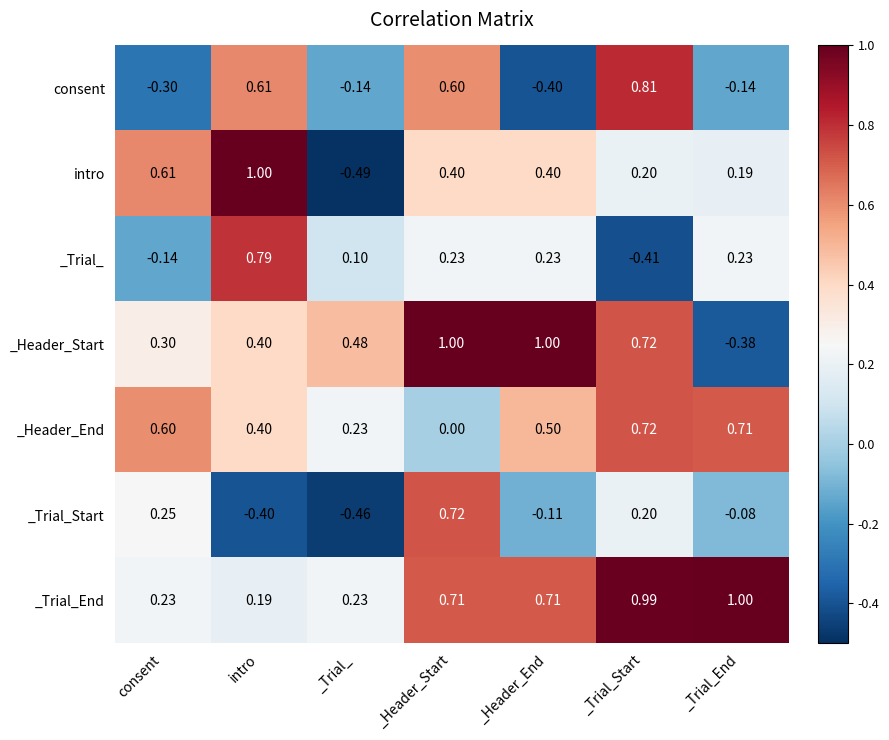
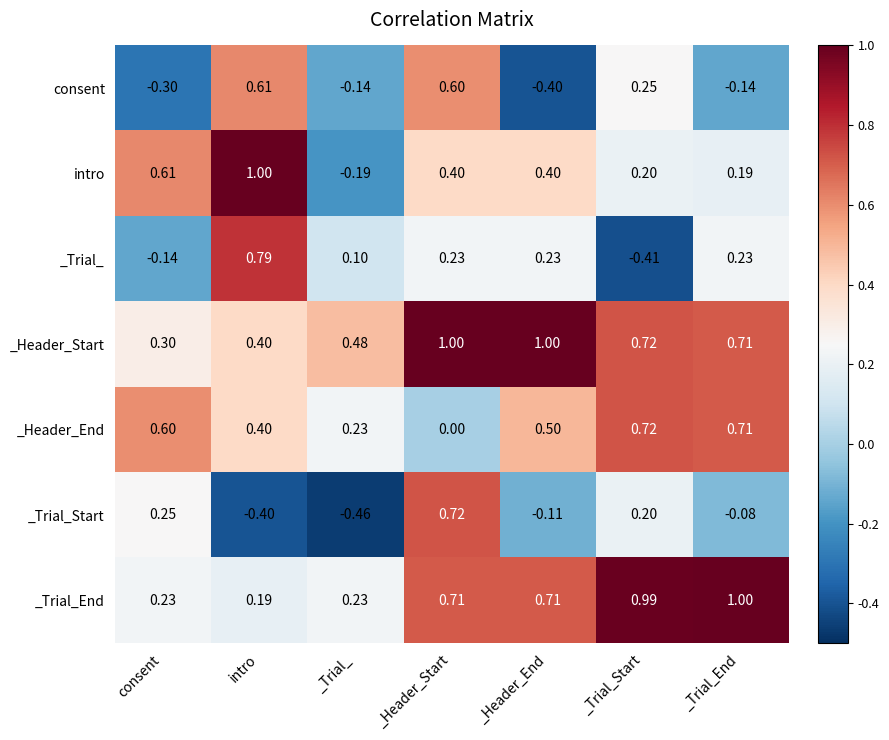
  {
    "consent": {
      "consent": -0.30,
      "intro": 0.61,
      "_Trial_": -0.14,
      "_Header_Start": 0.60,
      "_Header_End": -0.40,
-     "_Trial_Start": 0.81,
+     "_Trial_Start": 0.25,
      "_Trial_End": -0.14
    },
    "intro": {
      "consent": 0.61,
      "intro": 1.00,
-     "_Trial_": -0.49,
+     "_Trial_": -0.19,
      "_Header_Start": 0.40,
      "_Header_End": 0.40,
      "_Trial_Start": 0.20,
      "_Trial_End": 0.19
    },
    "_Trial_": {
      "consent": -0.14,
      "intro": 0.79,
      "_Trial_": 0.10,
      "_Header_Start": 0.23,
      "_Header_End": 0.23,
      "_Trial_Start": -0.41,
      "_Trial_End": 0.23
    },
    "_Header_Start": {
      "consent": 0.30,
      "intro": 0.40,
      "_Trial_": 0.48,
      "_Header_Start": 1.00,
      "_Header_End": 1.00,
      "_Trial_Start": 0.72,
-     "_Trial_End": -0.38
+     "_Trial_End": 0.71
    },
    "_Header_End": {
      "consent": 0.60,
      "intro": 0.40,
      "_Trial_": 0.23,
      "_Header_Start": 0.00,
      "_Header_End": 0.50,
      "_Trial_Start": 0.72,
      "_Trial_End": 0.71
    },
    "_Trial_Start": {
      "consent": 0.25,
      "intro": -0.40,
      "_Trial_": -0.46,
      "_Header_Start": 0.72,
      "_Header_End": -0.11,
      "_Trial_Start": 0.20,
      "_Trial_End": -0.08
    },
    "_Trial_End": {
      "consent": 0.23,
      "intro": 0.19,
      "_Trial_": 0.23,
      "_Header_Start": 0.71,
      "_Header_End": 0.71,
      "_Trial_Start": 0.99,
      "_Trial_End": 1.00
    }
  }
